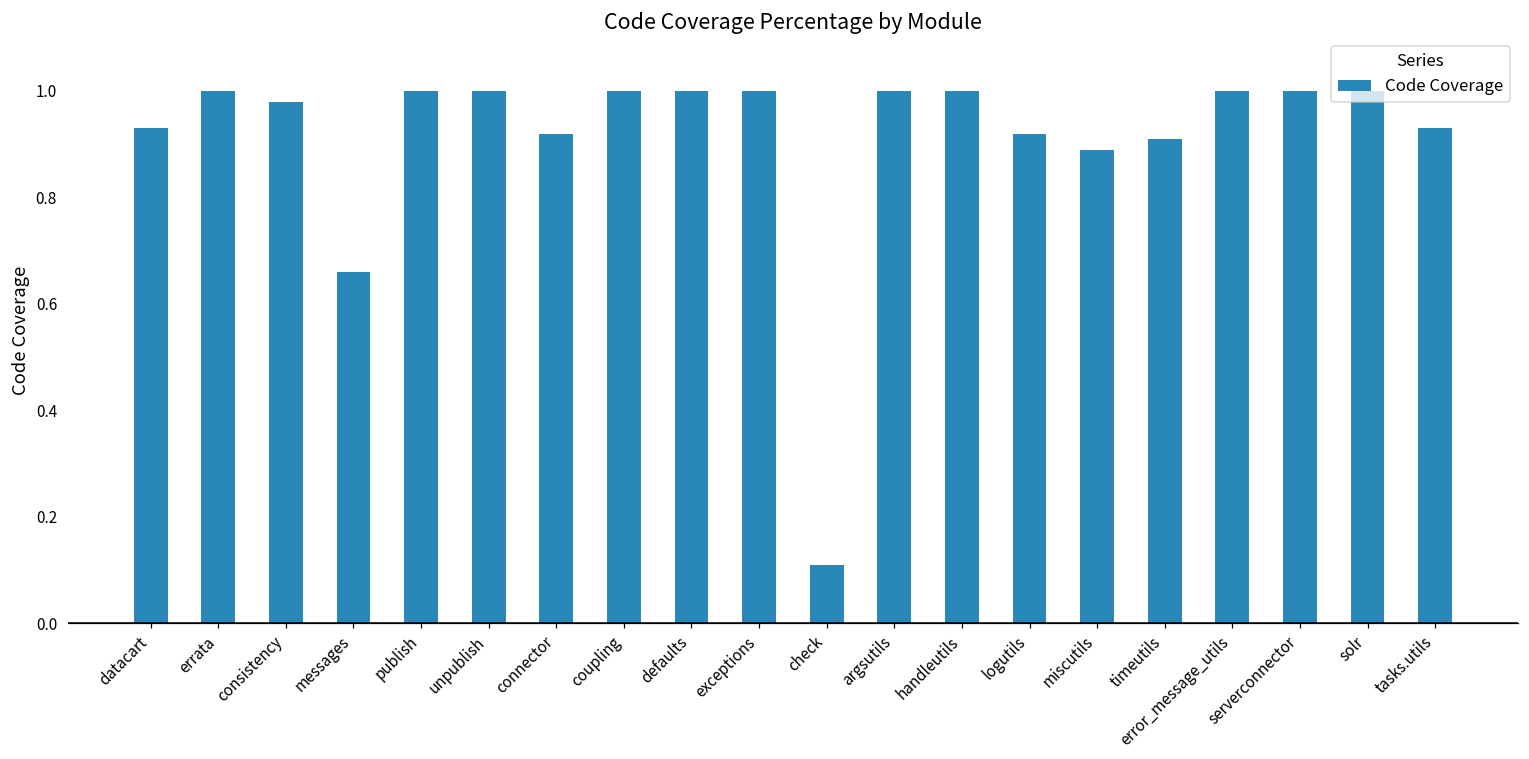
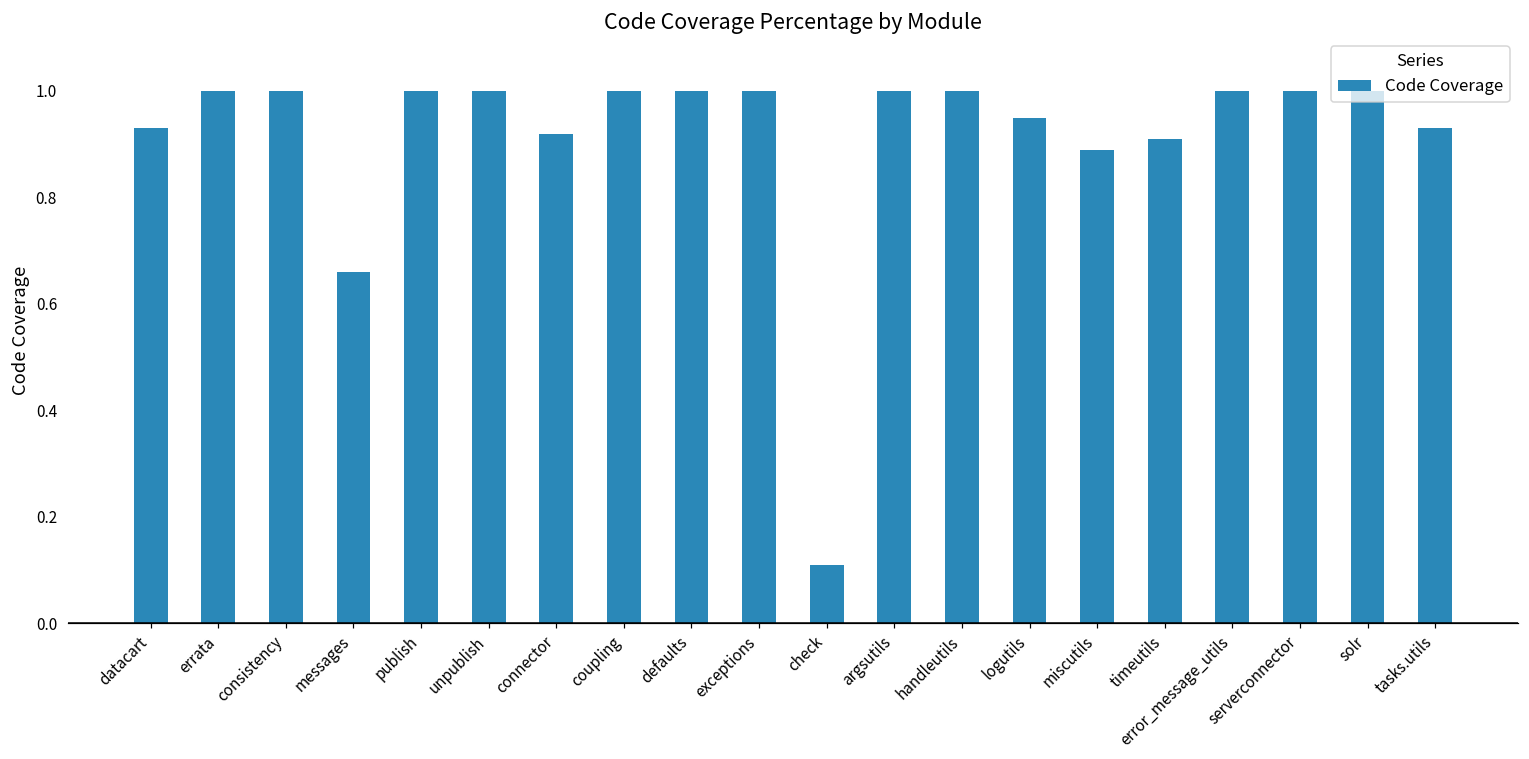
  {
    "datacart": 0.93,
    "errata": 1.00,
-   "consistency": 0.98,
+   "consistency": 1.00,
    "messages": 0.66,
    "publish": 1.00,
    "unpublish": 1.00,
    "connector": 0.92,
    "coupling": 1.00,
    "defaults": 1.00,
    "exceptions": 1.00,
    "check": 0.11,
    "argsutils": 1.00,
    "handleutils": 1.00,
-   "logutils": 0.92,
+   "logutils": 0.95,
    "miscutils": 0.89,
    "timeutils": 0.91,
    "error_message_utils": 1.00,
    "serverconnector": 1.00,
    "tasks.utils": 0.93
  }
